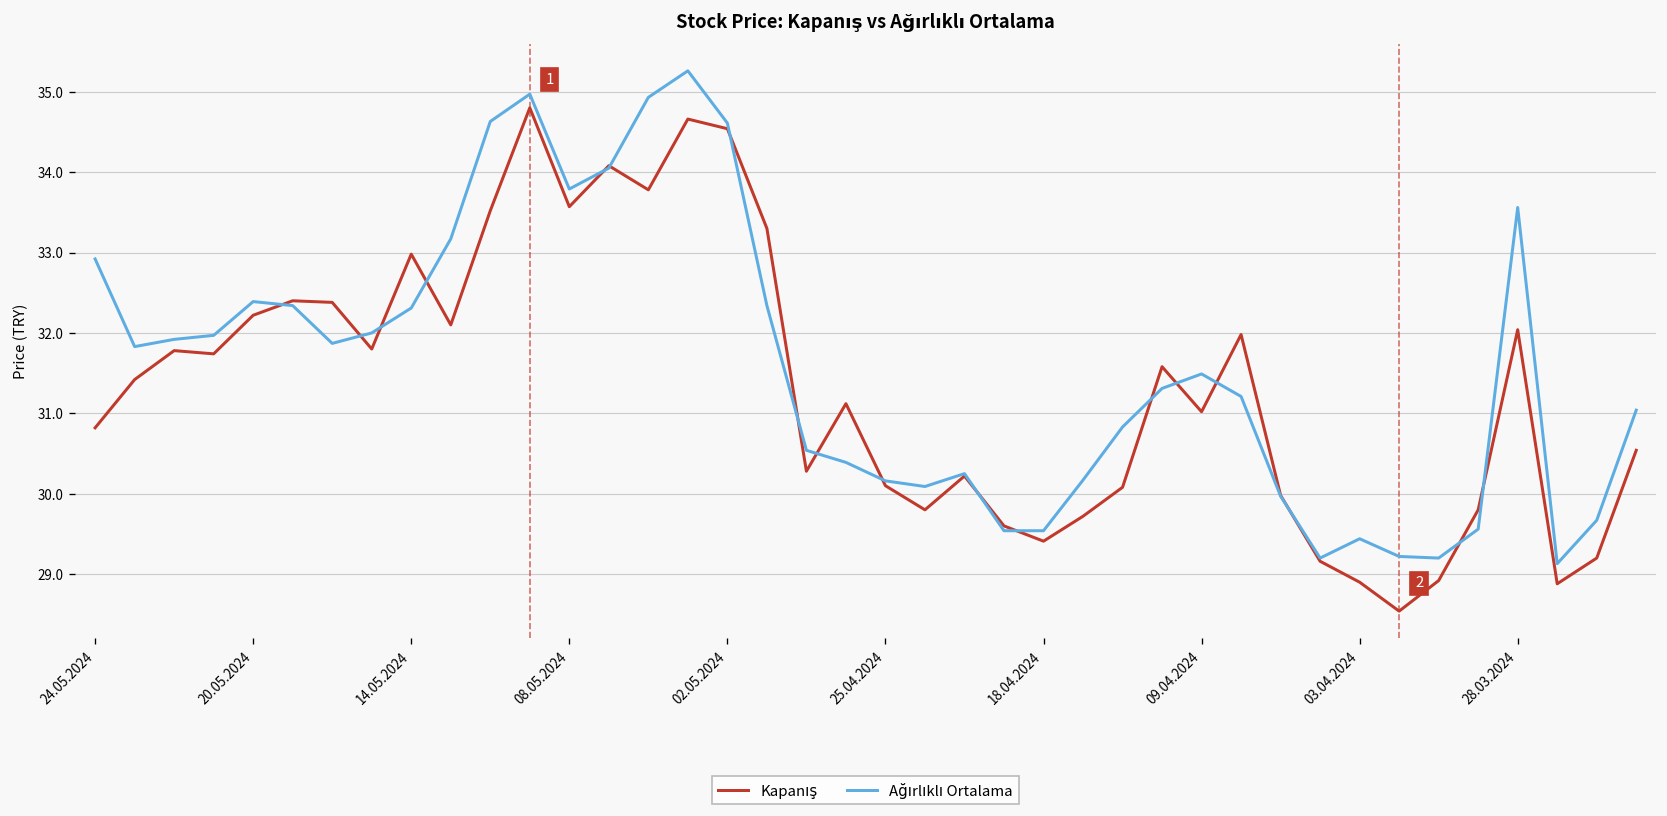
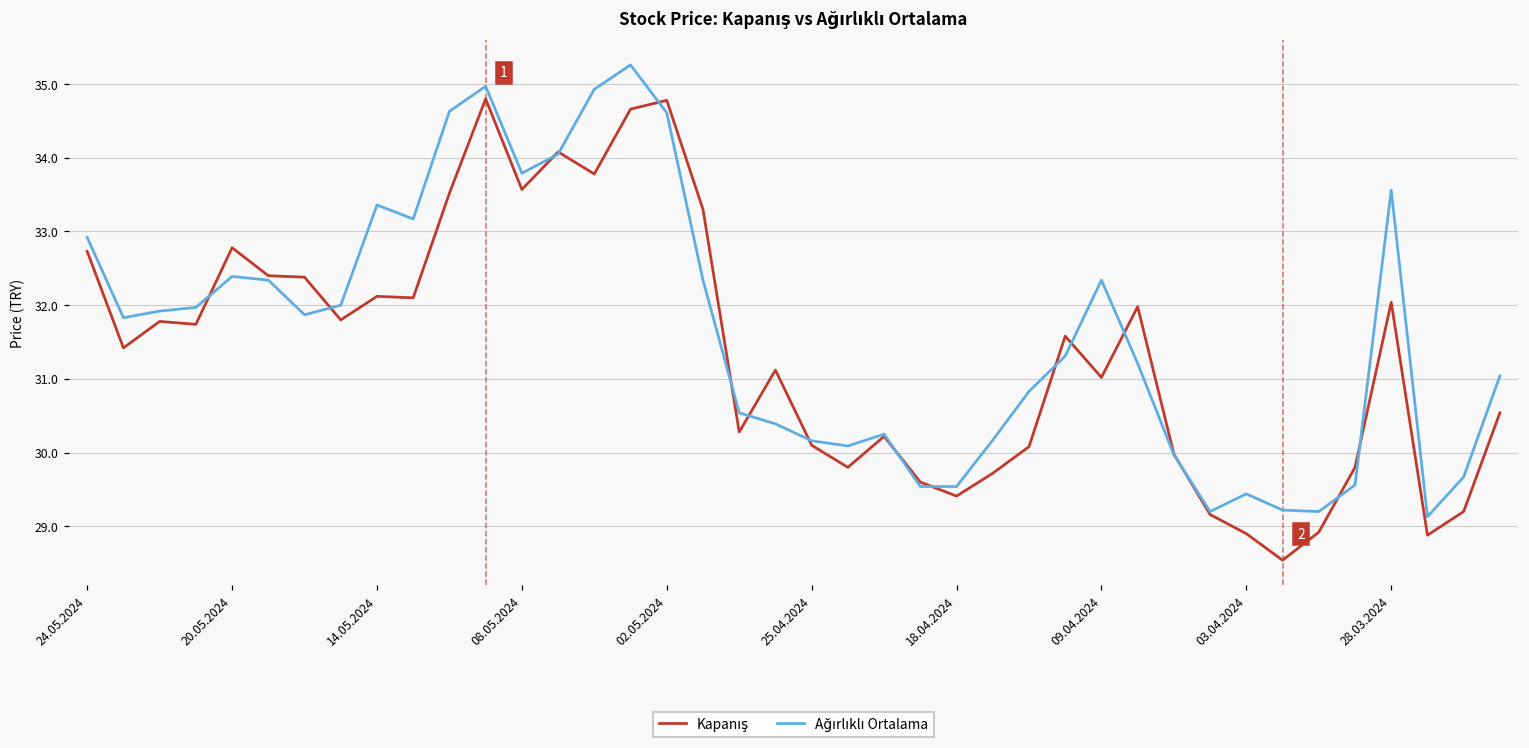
  {
    "Kapanış": {
-     "24.05.2024": 30.8,
-     "20.05.2024": 32.2,
-     "14.05.2024": 33.0,
+     "24.05.2024": 32.7,
+     "20.05.2024": 32.8,
+     "14.05.2024": 32.1,
      "08.05.2024": 33.6,
-     "02.05.2024": 34.5,
+     "02.05.2024": 34.8,
      "25.04.2024": 30.1,
      "18.04.2024": 29.4,
      "09.04.2024": 31.0,
      "03.04.2024": 28.9,
      "28.03.2024": 32.0
    },
    "Ağırlıklı Ortalama": {
      "24.05.2024": 32.9,
      "20.05.2024": 32.4,
-     "14.05.2024": 32.3,
+     "14.05.2024": 33.4,
      "08.05.2024": 33.8,
      "02.05.2024": 34.6,
      "25.04.2024": 30.2,
      "18.04.2024": 29.5,
-     "09.04.2024": 31.5,
+     "09.04.2024": 32.3,
      "03.04.2024": 29.4,
      "28.03.2024": 33.6
    }
  }
